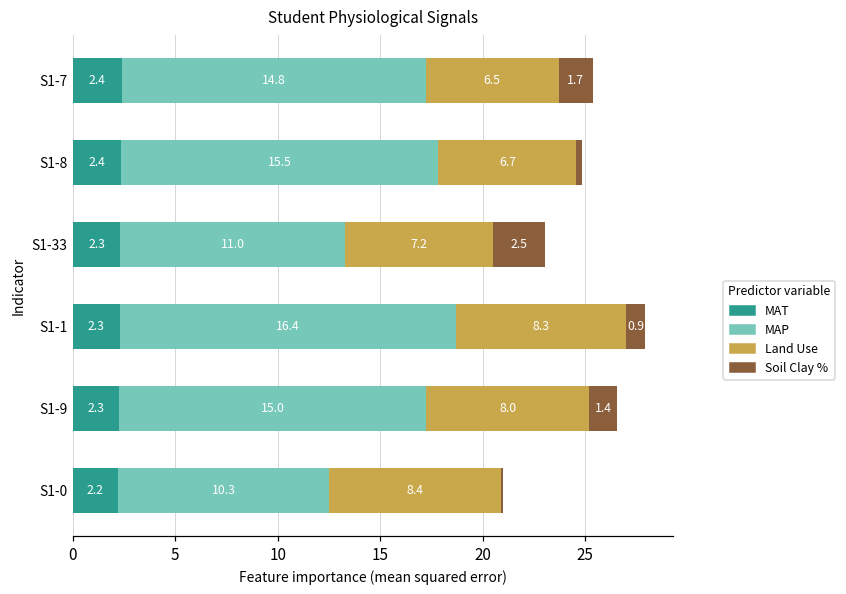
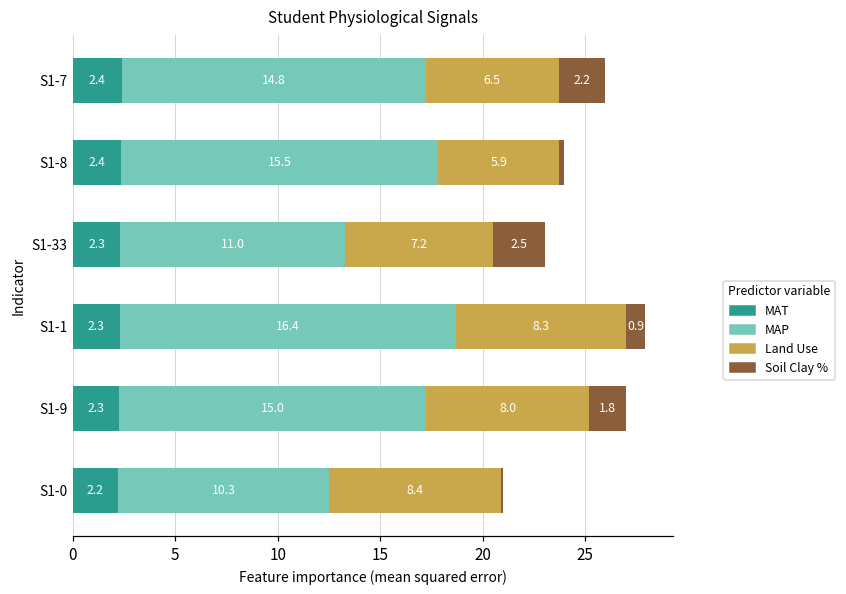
  {
    "MAT": {
      "S1-7": 2.4,
      "S1-8": 2.4,
      "S1-33": 2.3,
      "S1-1": 2.3,
      "S1-9": 2.3,
      "S1-0": 2.2
    },
    "MAP": {
      "S1-7": 14.8,
      "S1-8": 15.5,
      "S1-33": 11.0,
      "S1-1": 16.4,
      "S1-9": 15.0,
      "S1-0": 10.3
    },
    "Land Use": {
      "S1-7": 6.5,
-     "S1-8": 6.7,
+     "S1-8": 5.9,
      "S1-33": 7.2,
      "S1-1": 8.3,
      "S1-9": 8.0,
      "S1-0": 8.4
    },
    "Soil Clay %": {
-     "S1-7": 1.7,
+     "S1-7": 2.2,
      "S1-33": 2.5,
      "S1-1": 0.9,
-     "S1-9": 1.4
+     "S1-9": 1.8
    }
  }
